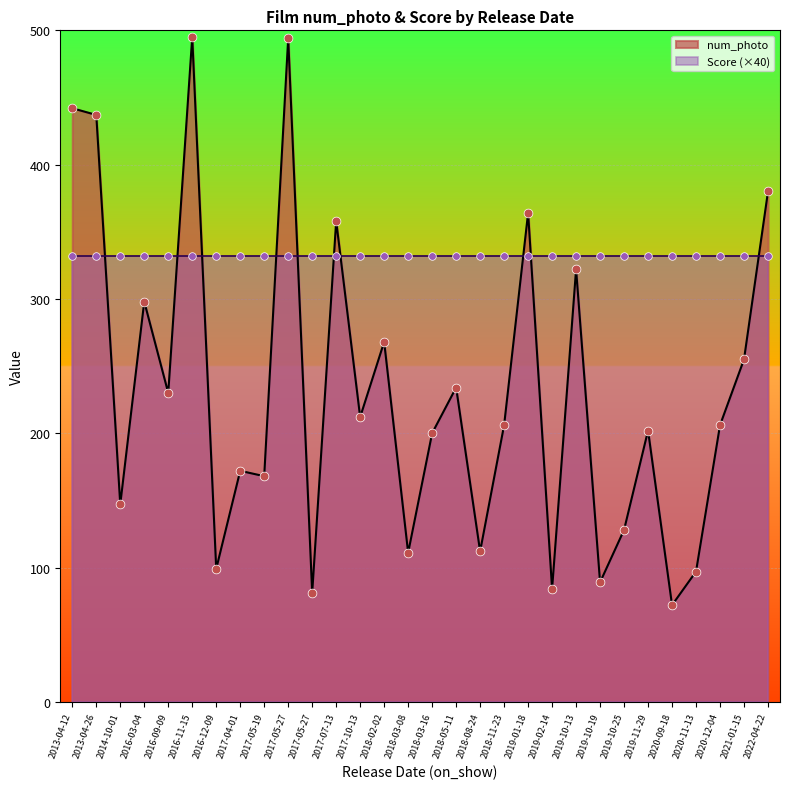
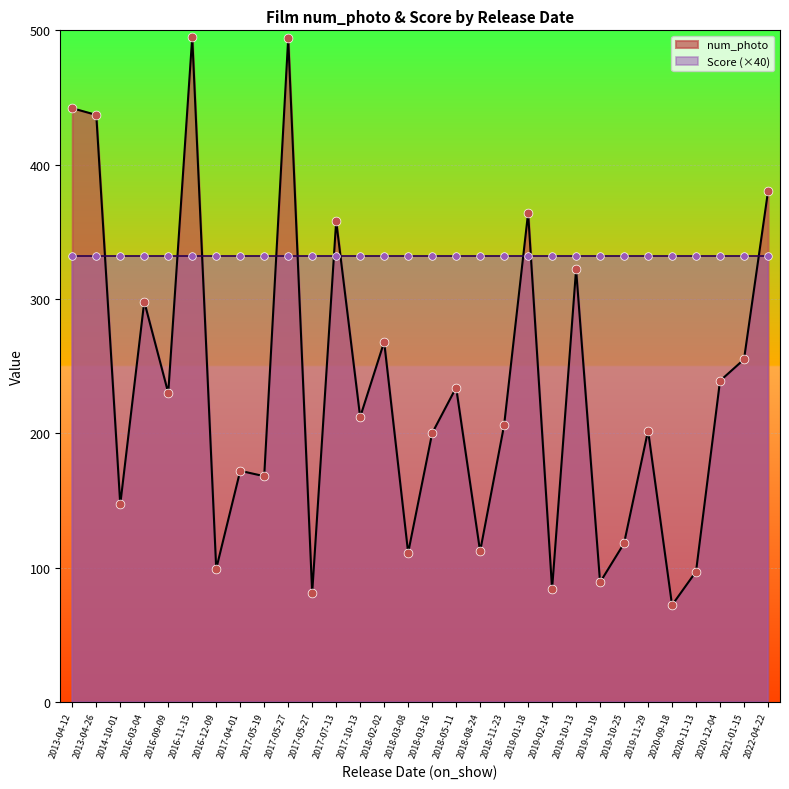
  {
    "num_photo": {
      "2013-04-12": 442,
      "2013-04-26": 437,
      "2014-10-01": 147,
      "2016-03-04": 298,
      "2016-09-09": 230,
      "2016-11-15": 495,
      "2016-12-09": 99,
      "2017-04-01": 172,
      "2017-05-19": 168,
      "2017-07-13": 358,
      "2017-10-13": 212,
      "2018-02-02": 268,
      "2018-03-08": 111,
      "2018-03-16": 200,
      "2018-05-11": 234,
      "2018-08-24": 112,
      "2018-11-23": 206,
      "2019-01-18": 364,
      "2019-02-14": 84,
      "2019-10-13": 322,
      "2019-10-19": 89,
-     "2019-10-25": 128,
+     "2019-10-25": 118,
      "2019-11-29": 202,
      "2020-09-18": 72,
      "2020-11-13": 97,
-     "2020-12-04": 206,
+     "2020-12-04": 239,
      "2021-01-15": 255,
      "2022-04-22": 380
    },
    "Score (×40)": {
      "2013-04-12": 332,
      "2013-04-26": 332,
      "2014-10-01": 332,
      "2016-03-04": 332,
      "2016-09-09": 332,
      "2016-11-15": 332,
      "2016-12-09": 332,
      "2017-04-01": 332,
      "2017-05-19": 332,
      "2017-07-13": 332,
      "2017-10-13": 332,
      "2018-02-02": 332,
      "2018-03-08": 332,
      "2018-03-16": 332,
      "2018-05-11": 332,
      "2018-08-24": 332,
      "2018-11-23": 332,
      "2019-01-18": 332,
      "2019-02-14": 332,
      "2019-10-13": 332,
      "2019-10-19": 332,
      "2019-10-25": 332,
      "2019-11-29": 332,
      "2020-09-18": 332,
      "2020-11-13": 332,
      "2020-12-04": 332,
      "2021-01-15": 332,
      "2022-04-22": 332
    }
  }
